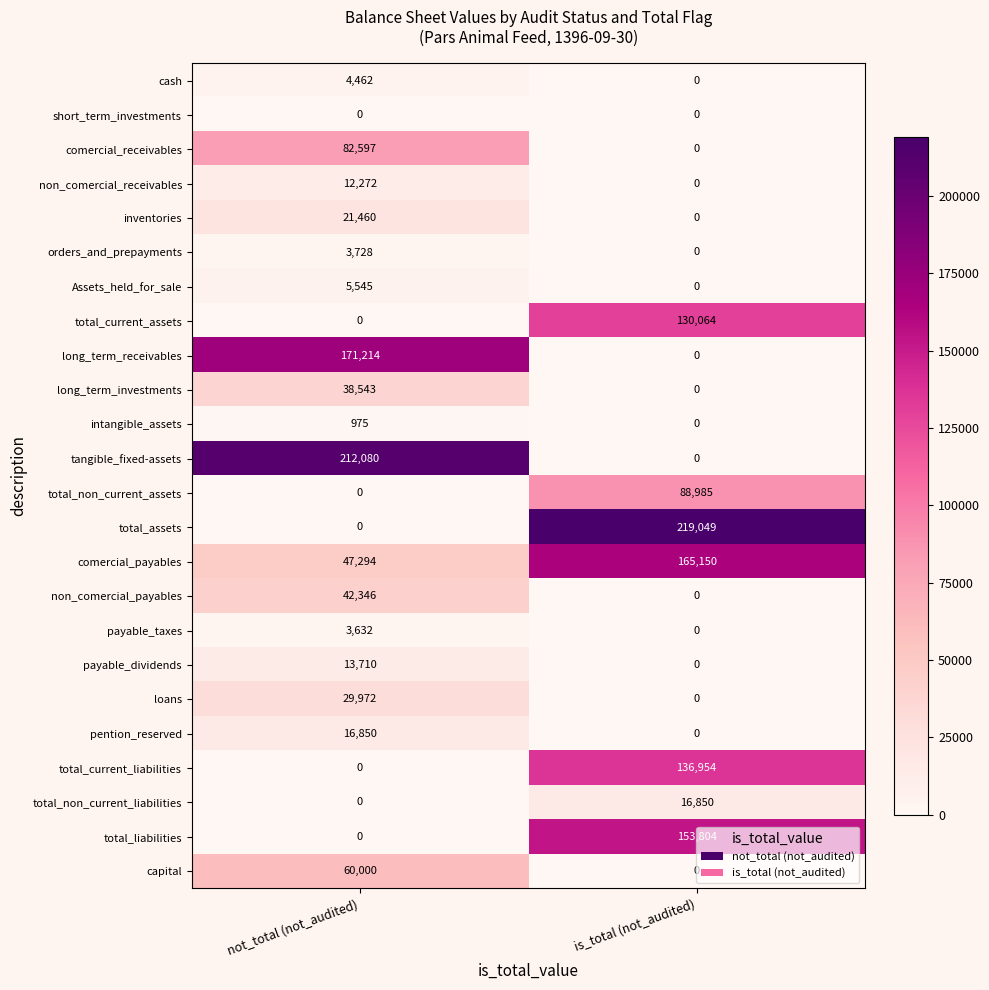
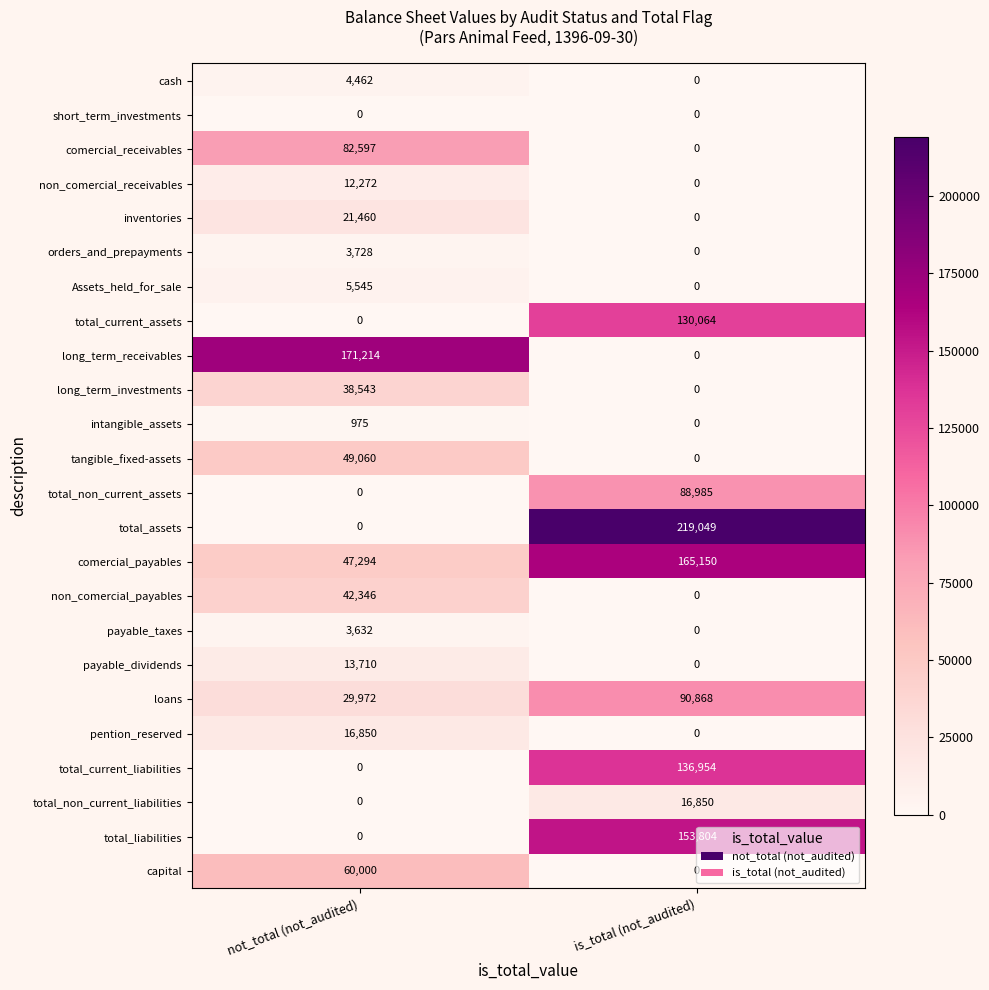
  {
    "cash": {
      "not_total (not_audited)": "4,462",
      "is_total (not_audited)": "0"
    },
    "short_term_investments": {
      "not_total (not_audited)": "0",
      "is_total (not_audited)": "0"
    },
    "comercial_receivables": {
      "not_total (not_audited)": "82,597",
      "is_total (not_audited)": "0"
    },
    "non_comercial_receivables": {
      "not_total (not_audited)": "12,272",
      "is_total (not_audited)": "0"
    },
    "inventories": {
      "not_total (not_audited)": "21,460",
      "is_total (not_audited)": "0"
    },
    "orders_and_prepayments": {
      "not_total (not_audited)": "3,728",
      "is_total (not_audited)": "0"
    },
    "Assets_held_for_sale": {
      "not_total (not_audited)": "5,545",
      "is_total (not_audited)": "0"
    },
    "total_current_assets": {
      "not_total (not_audited)": "0",
      "is_total (not_audited)": "130,064"
    },
    "long_term_receivables": {
      "not_total (not_audited)": "171,214",
      "is_total (not_audited)": "0"
    },
    "long_term_investments": {
      "not_total (not_audited)": "38,543",
      "is_total (not_audited)": "0"
    },
    "intangible_assets": {
      "not_total (not_audited)": "975",
      "is_total (not_audited)": "0"
    },
    "tangible_fixed-assets": {
-     "not_total (not_audited)": "212,080",
+     "not_total (not_audited)": "49,060",
      "is_total (not_audited)": "0"
    },
    "total_non_current_assets": {
      "not_total (not_audited)": "0",
      "is_total (not_audited)": "88,985"
    },
    "total_assets": {
      "not_total (not_audited)": "0",
      "is_total (not_audited)": "219,049"
    },
    "comercial_payables": {
      "not_total (not_audited)": "47,294",
      "is_total (not_audited)": "165,150"
    },
    "non_comercial_payables": {
      "not_total (not_audited)": "42,346",
      "is_total (not_audited)": "0"
    },
    "payable_taxes": {
      "not_total (not_audited)": "3,632",
      "is_total (not_audited)": "0"
    },
    "payable_dividends": {
      "not_total (not_audited)": "13,710",
      "is_total (not_audited)": "0"
    },
    "loans": {
      "not_total (not_audited)": "29,972",
-     "is_total (not_audited)": "0"
+     "is_total (not_audited)": "90,868"
    },
    "pention_reserved": {
      "not_total (not_audited)": "16,850",
      "is_total (not_audited)": "0"
    },
    "total_current_liabilities": {
      "not_total (not_audited)": "0",
      "is_total (not_audited)": "136,954"
    },
    "total_non_current_liabilities": {
      "not_total (not_audited)": "0",
      "is_total (not_audited)": "16,850"
    },
    "total_liabilities": {
      "not_total (not_audited)": "0"
    },
    "capital": {
      "not_total (not_audited)": "60,000"
    }
  }
